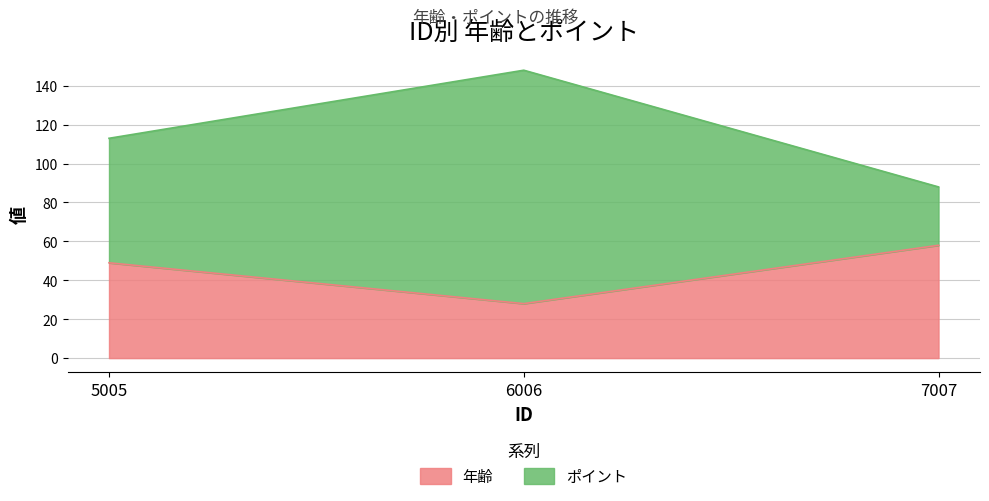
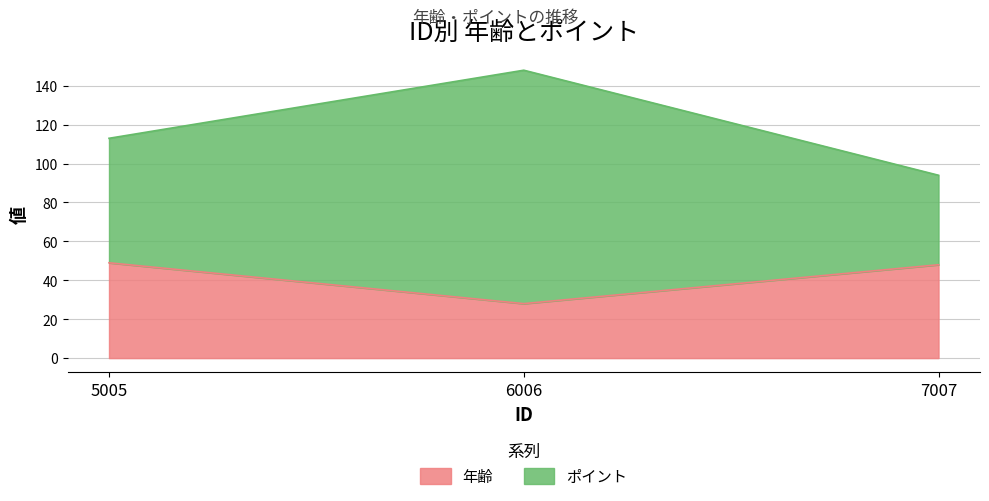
  {
    "年齢": {
      "5005": 49,
      "6006": 28,
-     "7007": 58
+     "7007": 48
    },
    "ポイント": {
      "5005": 64,
      "6006": 120,
-     "7007": 30
+     "7007": 46
    }
  }
